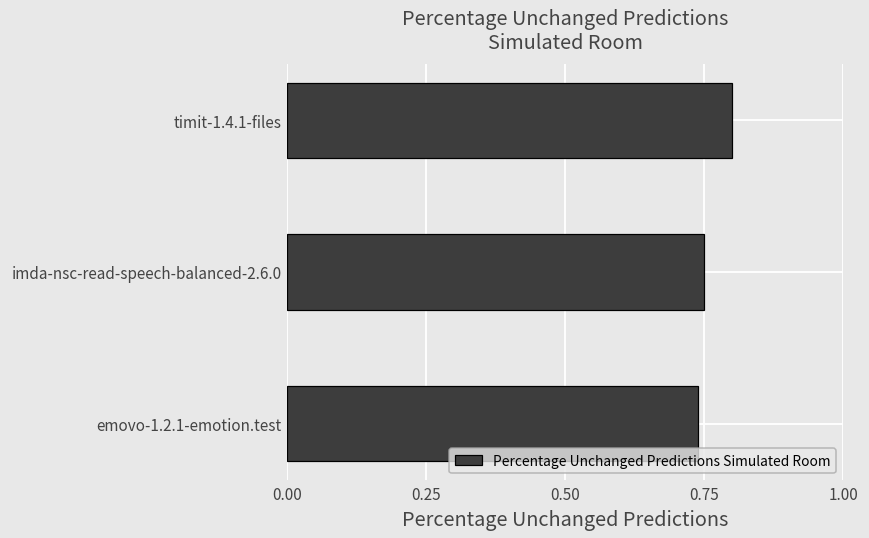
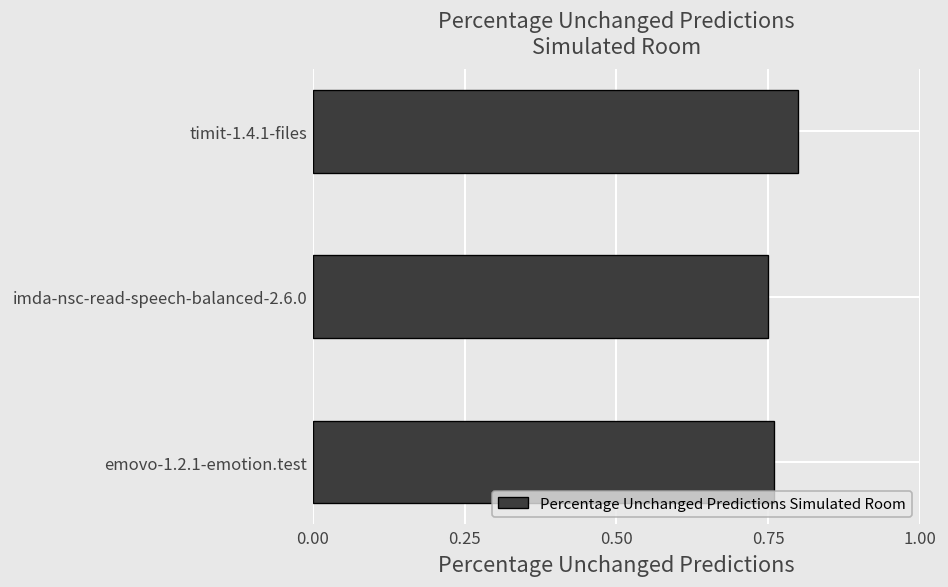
  {
    "timit-1.4.1-files": 0.80,
    "imda-nsc-read-speech-balanced-2.6.0": 0.75,
-   "emovo-1.2.1-emotion.test": 0.74
+   "emovo-1.2.1-emotion.test": 0.76
  }
